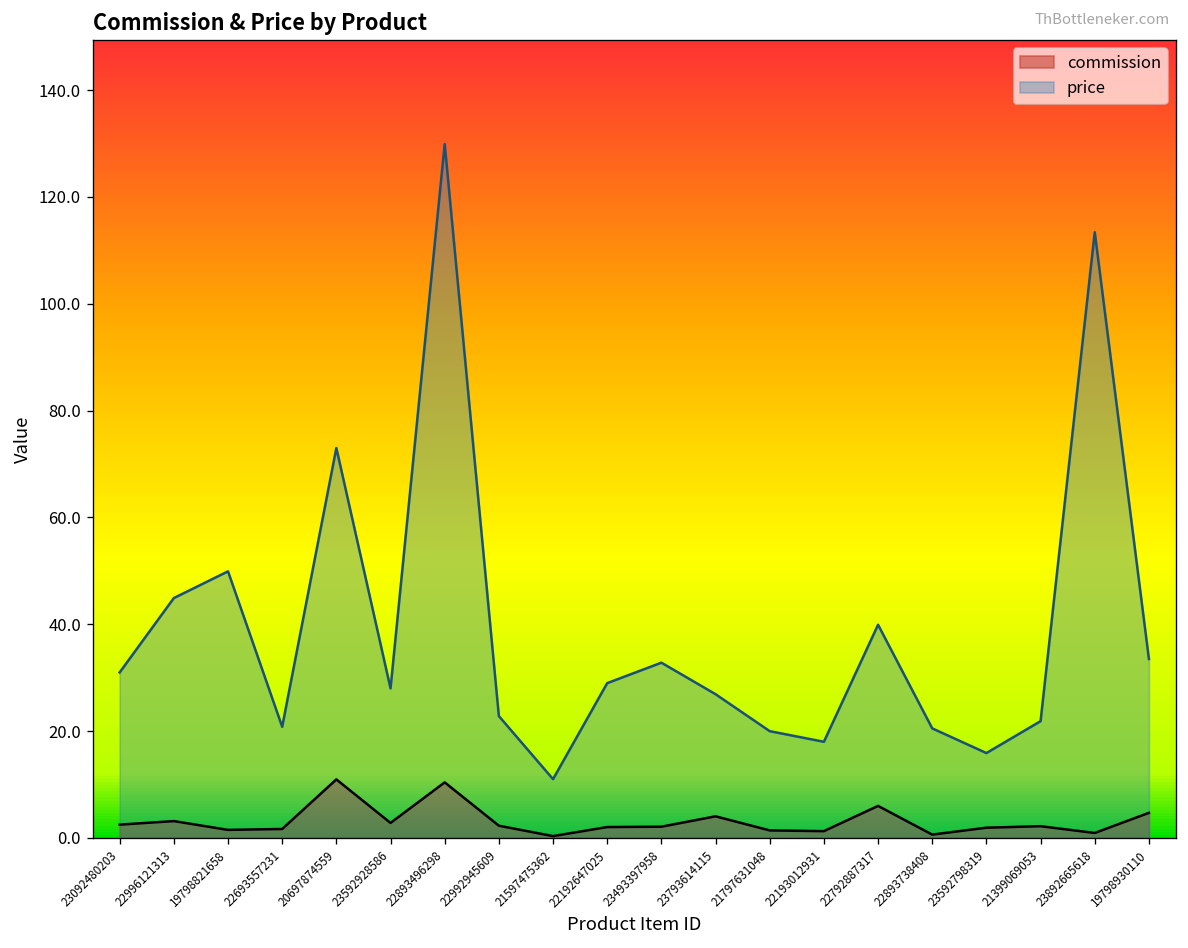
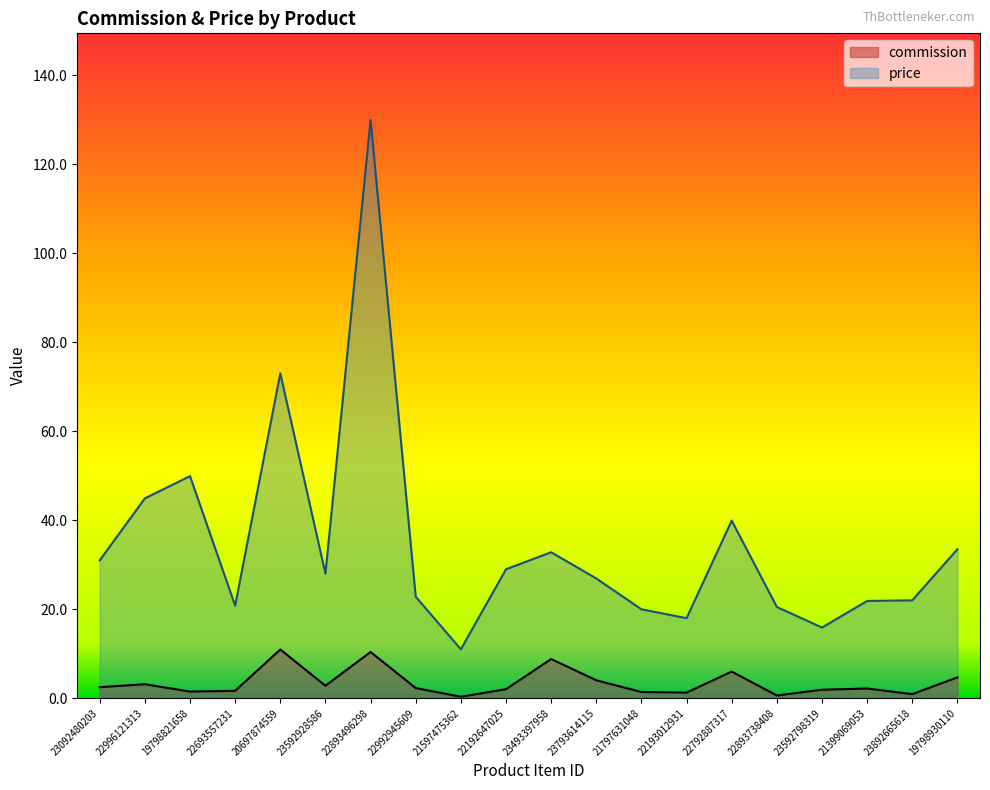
  {
    "commission": {
      "23092480203": 2,
      "22996121313": 3,
      "19798821658": 1,
      "22693557231": 2,
      "20697874559": 11,
      "23592928586": 3,
      "22893496298": 10,
      "22992945609": 2,
      "21597475362": 0,
      "22192647025": 2,
-     "23493397958": 2,
+     "23493397958": 9,
      "23793614115": 4,
      "21797631048": 1,
      "22193012931": 1,
      "22792887317": 6,
      "22893738408": 1,
      "23592798319": 2,
      "21399069053": 2,
      "23892665618": 1,
      "19798930110": 5
    },
    "price": {
      "23092480203": 31,
      "22996121313": 45,
      "19798821658": 50,
      "22693557231": 21,
      "20697874559": 73,
      "23592928586": 28,
      "22893496298": 130,
      "22992945609": 23,
      "21597475362": 11,
      "22192647025": 29,
      "23493397958": 33,
      "23793614115": 27,
      "21797631048": 20,
      "22193012931": 18,
      "22792887317": 40,
      "22893738408": 21,
      "23592798319": 16,
      "21399069053": 22,
-     "23892665618": 113,
+     "23892665618": 22,
      "19798930110": 33
    }
  }
